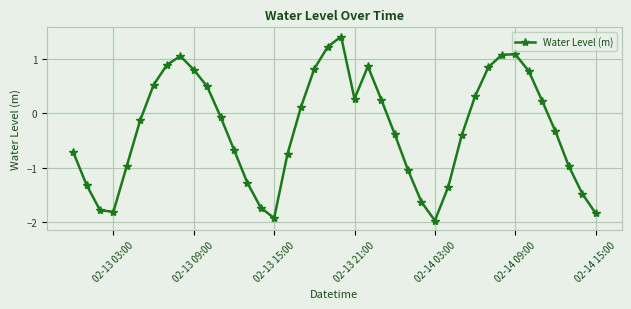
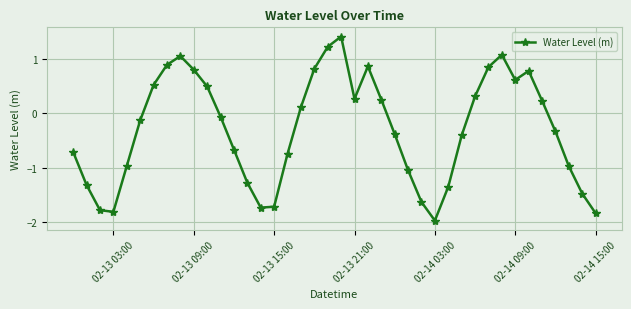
  {
    "02-13 03:00": -1.8,
    "02-13 09:00": 0.8,
-   "02-13 15:00": -1.9,
+   "02-13 15:00": -1.7,
    "02-13 21:00": 0.3,
    "02-14 03:00": -2.0,
-   "02-14 09:00": 1.1,
+   "02-14 09:00": 0.6,
    "02-14 15:00": -1.8
  }
